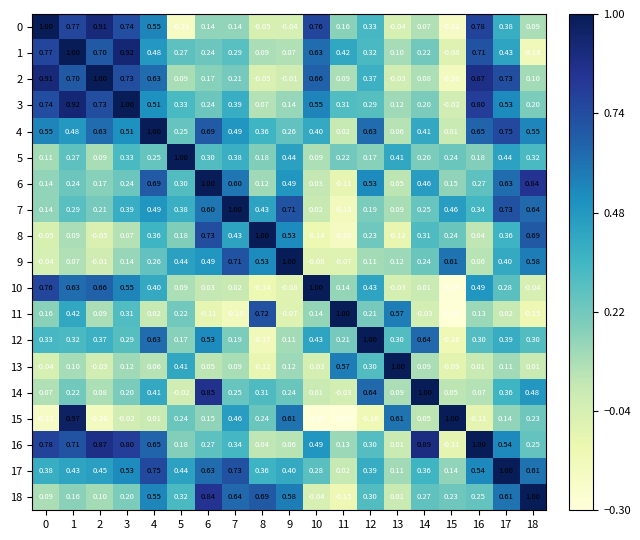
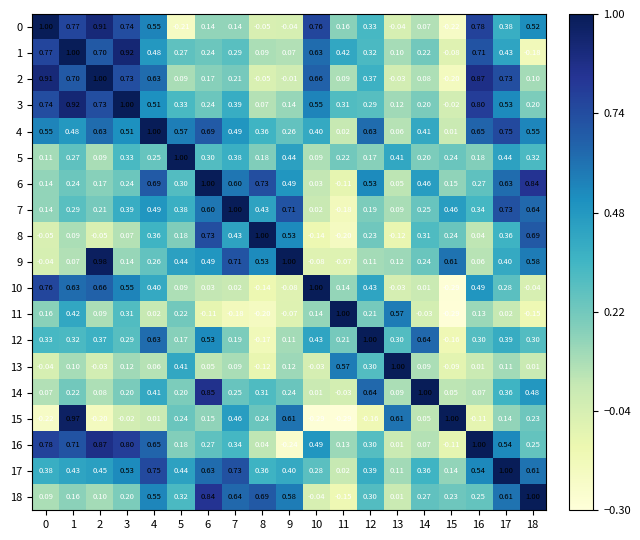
  {
    "0": {
      "0": 1.00,
      "1": 0.77,
      "2": 0.91,
      "3": 0.74,
      "4": 0.55,
      "5": -0.21,
      "6": 0.14,
      "7": 0.14,
      "8": -0.05,
      "9": -0.04,
      "10": 0.76,
      "11": 0.16,
      "12": 0.33,
      "13": -0.04,
      "14": 0.07,
      "15": -0.22,
      "16": 0.78,
      "17": 0.38,
-     "18": 0.09
+     "18": 0.52
    },
    "4": {
      "0": 0.55,
      "1": 0.48,
      "2": 0.63,
      "3": 0.51,
      "4": 1.00,
-     "5": 0.25,
+     "5": 0.57,
      "6": 0.69,
      "7": 0.49,
      "8": 0.36,
      "9": 0.26,
      "10": 0.40,
      "11": 0.02,
      "12": 0.63,
      "13": 0.06,
      "14": 0.41,
      "15": 0.01,
      "16": 0.65,
      "17": 0.75,
      "18": 0.55
    },
    "6": {
      "0": 0.14,
      "1": 0.24,
      "2": 0.17,
      "3": 0.24,
      "4": 0.69,
      "5": 0.30,
      "6": 1.00,
      "7": 0.60,
-     "8": 0.12,
+     "8": 0.73,
      "9": 0.49,
      "10": 0.03,
      "11": -0.11,
      "12": 0.53,
      "13": 0.05,
      "14": 0.46,
      "15": 0.15,
      "16": 0.27,
      "17": 0.63,
      "18": 0.84
    },
    "9": {
      "0": -0.04,
      "1": 0.07,
-     "2": -0.01,
+     "2": 0.98,
      "3": 0.14,
      "4": 0.26,
      "5": 0.44,
      "6": 0.49,
      "7": 0.71,
      "8": 0.53,
      "9": 1.00,
      "10": -0.08,
      "11": -0.07,
      "12": 0.11,
      "13": 0.12,
      "14": 0.24,
      "15": 0.61,
      "16": 0.06,
      "17": 0.40,
      "18": 0.58
    },
    "11": {
      "0": 0.16,
      "1": 0.42,
      "2": 0.09,
      "3": 0.31,
      "4": 0.02,
      "5": 0.22,
      "6": -0.11,
      "7": -0.18,
-     "8": 0.72,
+     "8": -0.20,
      "9": -0.07,
      "10": 0.14,
      "11": 1.00,
      "12": 0.21,
      "13": 0.57,
      "14": -0.03,
      "16": 0.13,
      "17": 0.02,
      "18": -0.15
    },
    "14": {
      "0": 0.07,
      "1": 0.22,
      "2": 0.08,
      "3": 0.20,
      "4": 0.41,
-     "5": -0.02,
+     "5": 0.20,
      "6": 0.85,
      "7": 0.25,
      "8": 0.31,
      "9": 0.24,
      "10": 0.01,
      "11": -0.03,
      "12": 0.64,
      "13": 0.09,
      "14": 1.00,
      "15": 0.05,
      "16": 0.07,
      "17": 0.36,
      "18": 0.48
    },
    "16": {
      "0": 0.78,
      "1": 0.71,
      "2": 0.87,
      "3": 0.80,
      "4": 0.65,
      "5": 0.18,
      "6": 0.27,
      "7": 0.34,
      "8": 0.04,
-     "9": 0.06,
+     "9": -0.24,
      "10": 0.49,
      "11": 0.13,
      "12": 0.30,
      "13": 0.01,
-     "14": 0.89,
+     "14": 0.07,
      "15": -0.11,
      "16": 1.00,
      "17": 0.54,
      "18": 0.25
    }
  }
